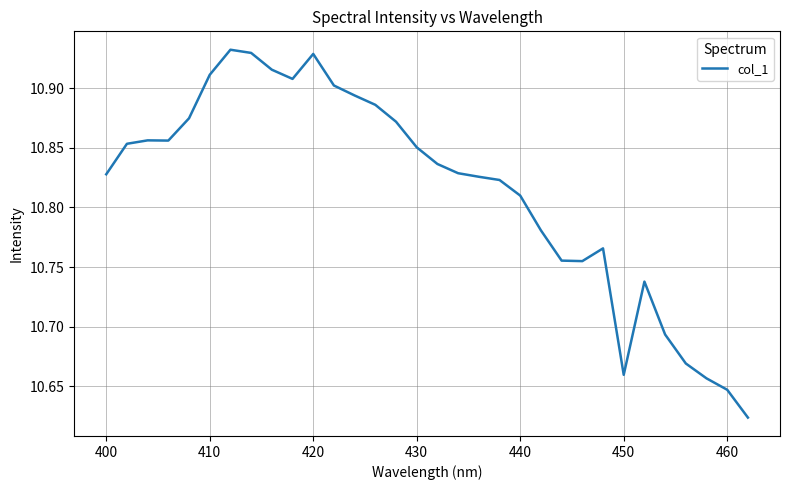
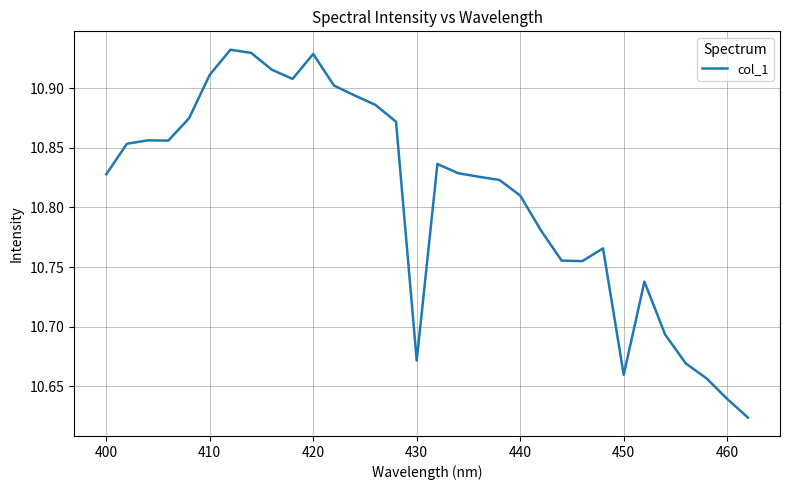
  {
    "400": 10.828,
    "410": 10.911,
    "420": 10.929,
-   "430": 10.850,
+   "430": 10.672,
    "440": 10.810,
    "450": 10.660,
-   "460": 10.647
+   "460": 10.639
  }
